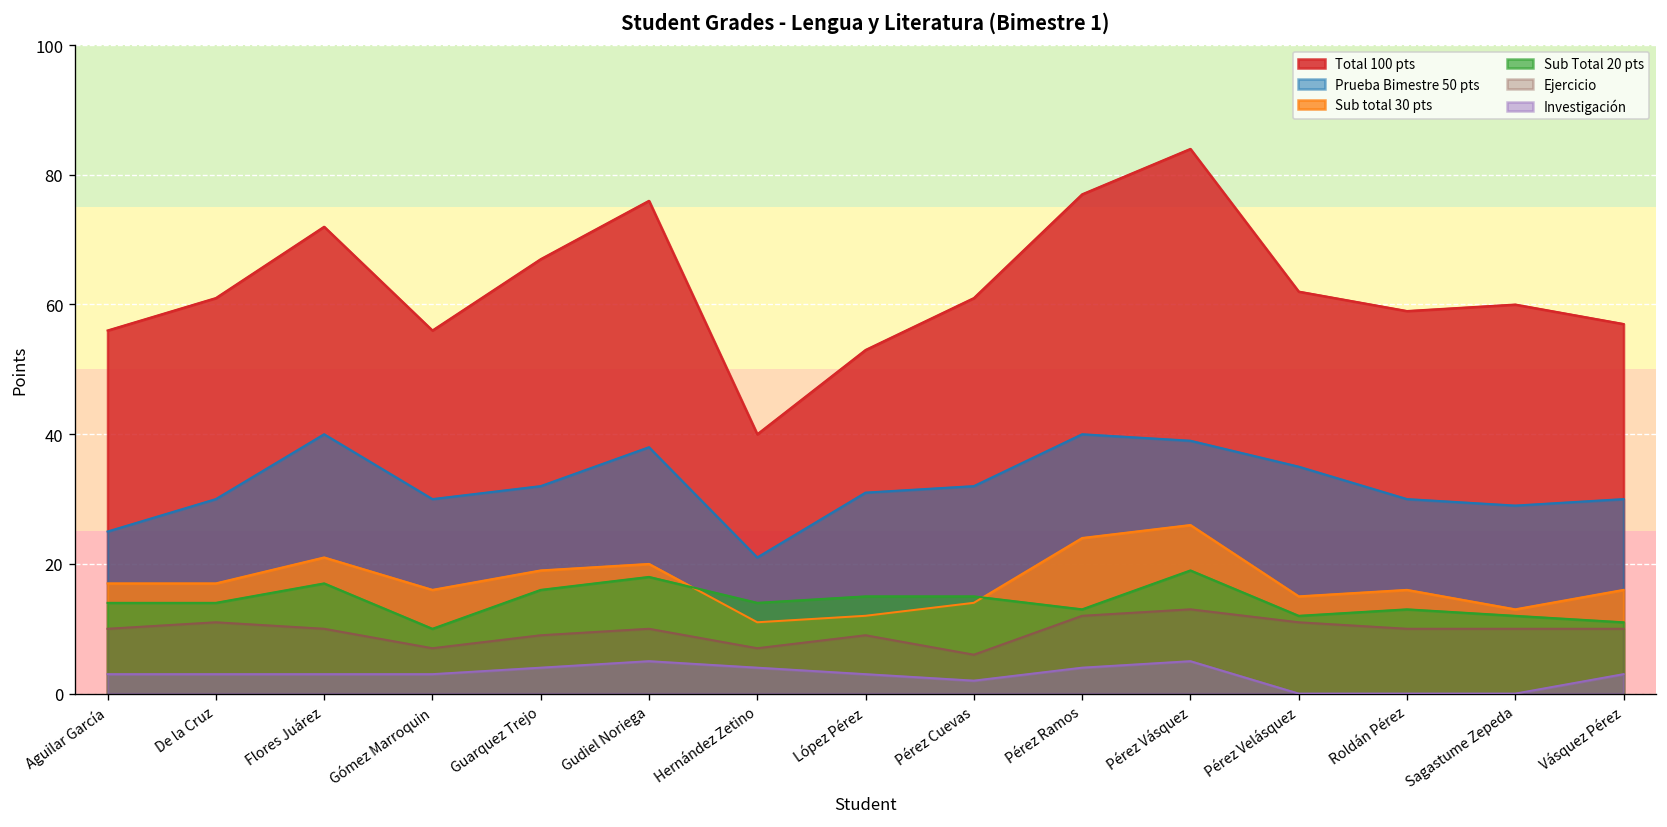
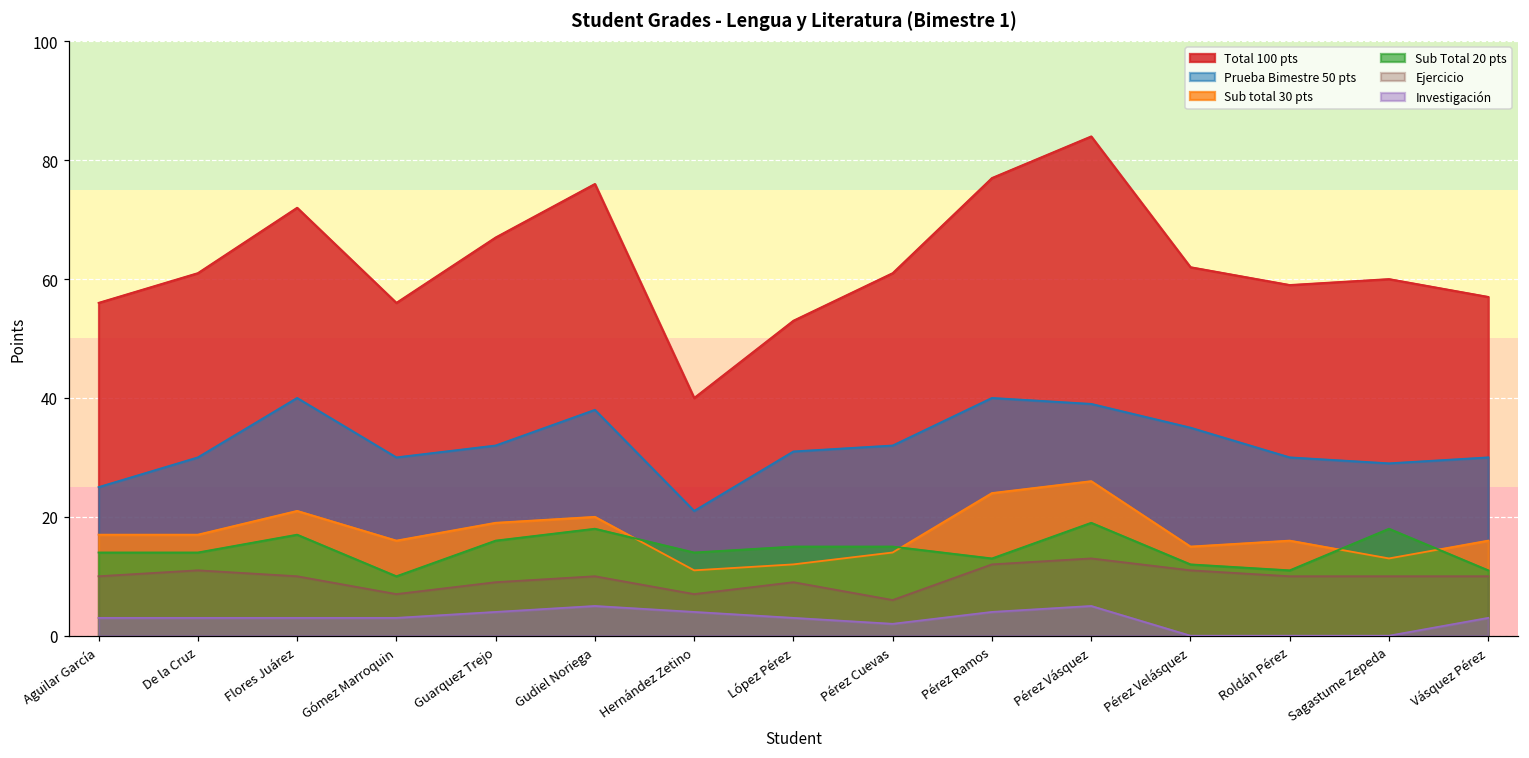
  {
    "Total 100 pts": {
      "Aguilar García": 56,
      "De la Cruz": 61,
      "Flores Juárez": 72,
      "Gómez Marroquin": 56,
      "Guarquez Trejo": 67,
      "Gudiel Noriega": 76,
      "Hernández Zetino": 40,
      "López Pérez": 53,
      "Pérez Cuevas": 61,
      "Pérez Ramos": 77,
      "Pérez Vásquez": 84,
      "Pérez Velásquez": 62,
      "Roldán Pérez": 59,
      "Sagastume Zepeda": 60,
      "Vásquez Pérez": 57
    },
    "Prueba Bimestre 50 pts": {
      "Aguilar García": 25,
      "De la Cruz": 30,
      "Flores Juárez": 40,
      "Gómez Marroquin": 30,
      "Guarquez Trejo": 32,
      "Gudiel Noriega": 38,
      "Hernández Zetino": 21,
      "López Pérez": 31,
      "Pérez Cuevas": 32,
      "Pérez Ramos": 40,
      "Pérez Vásquez": 39,
      "Pérez Velásquez": 35,
      "Roldán Pérez": 30,
      "Sagastume Zepeda": 29,
      "Vásquez Pérez": 30
    },
    "Sub total 30 pts": {
      "Aguilar García": 17,
      "De la Cruz": 17,
      "Flores Juárez": 21,
      "Gómez Marroquin": 16,
      "Guarquez Trejo": 19,
      "Gudiel Noriega": 20,
      "Hernández Zetino": 11,
      "López Pérez": 12,
      "Pérez Cuevas": 14,
      "Pérez Ramos": 24,
      "Pérez Vásquez": 26,
      "Pérez Velásquez": 15,
      "Roldán Pérez": 16,
      "Sagastume Zepeda": 13,
      "Vásquez Pérez": 16
    },
    "Sub Total 20 pts": {
      "Aguilar García": 14,
      "De la Cruz": 14,
      "Flores Juárez": 17,
      "Gómez Marroquin": 10,
      "Guarquez Trejo": 16,
      "Gudiel Noriega": 18,
      "Hernández Zetino": 14,
      "López Pérez": 15,
      "Pérez Cuevas": 15,
      "Pérez Ramos": 13,
      "Pérez Vásquez": 19,
      "Pérez Velásquez": 12,
-     "Roldán Pérez": 13,
-     "Sagastume Zepeda": 12,
+     "Roldán Pérez": 11,
+     "Sagastume Zepeda": 18,
      "Vásquez Pérez": 11
    }
  }
